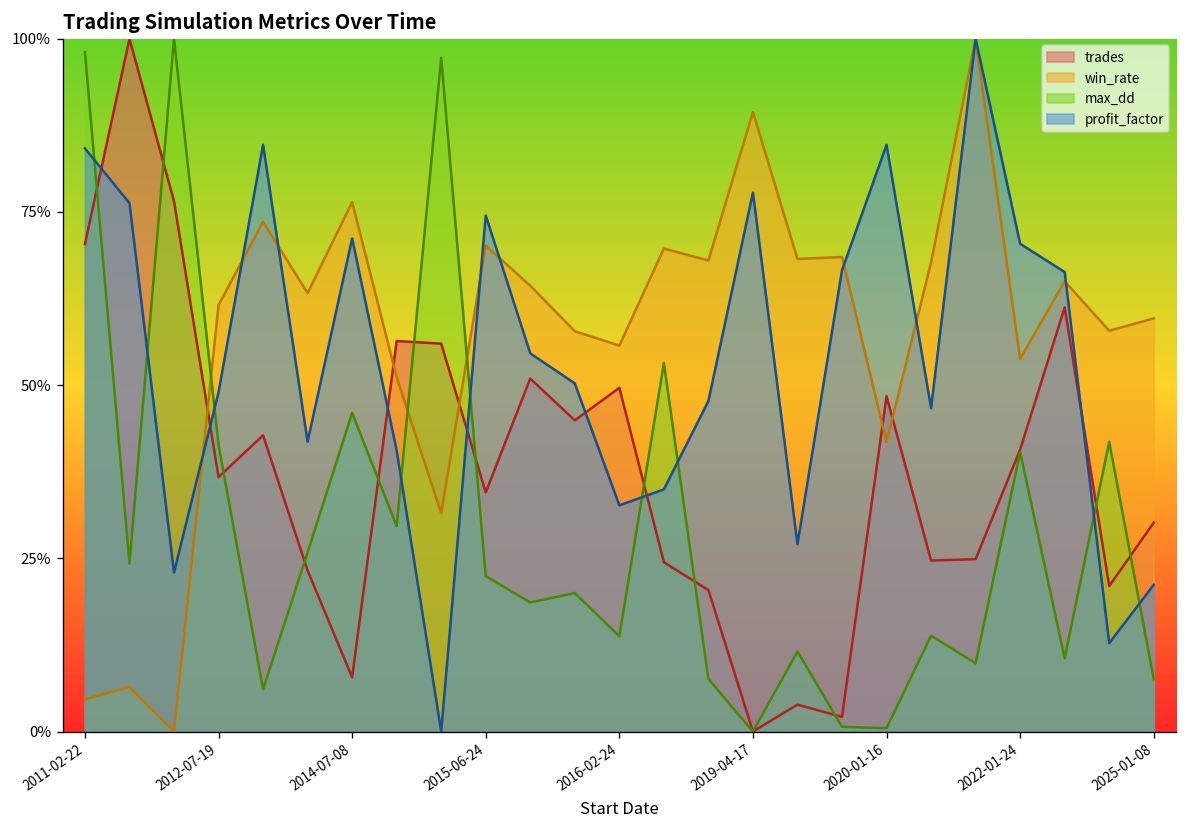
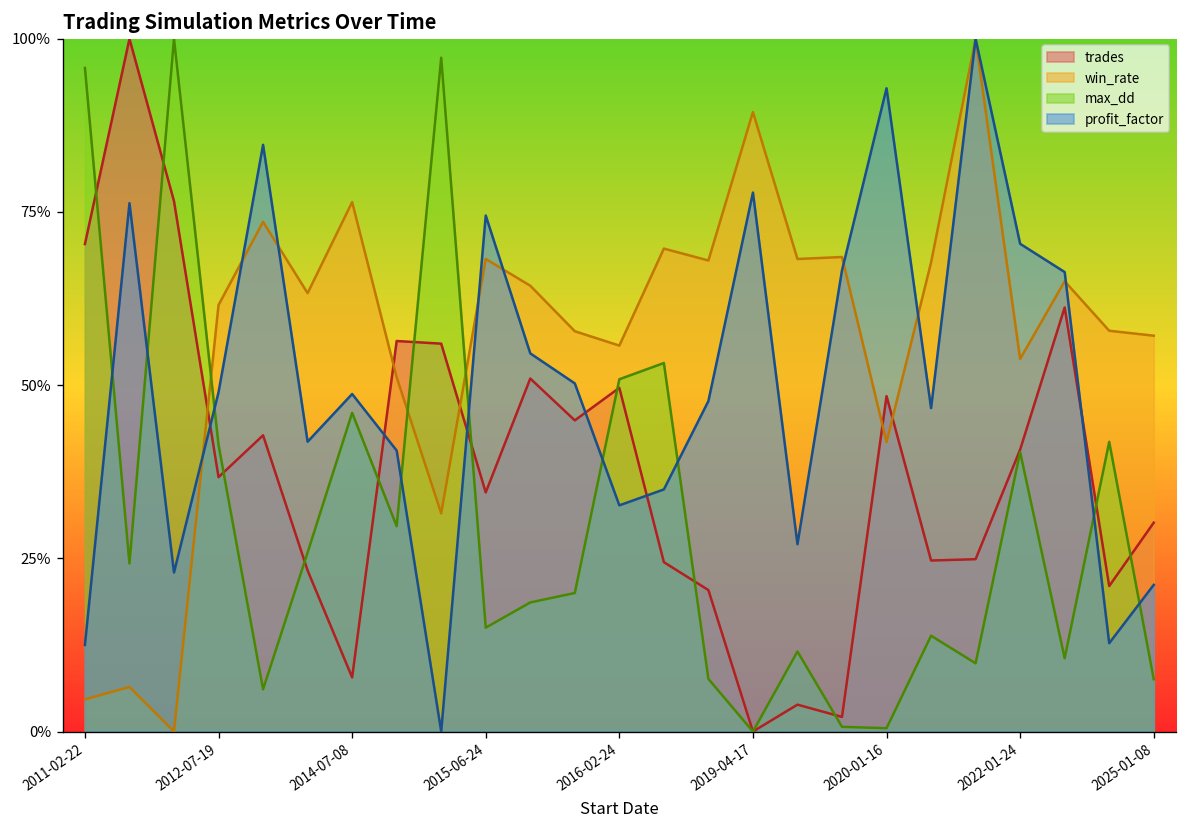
  {
    "trades": {
      "2011-02-22": "70%",
      "2012-07-19": "37%",
      "2014-07-08": "8%",
      "2015-06-24": "35%",
      "2016-02-24": "50%",
      "2020-01-16": "48%",
      "2025-01-08": "30%"
    },
    "win_rate": {
      "2011-02-22": "5%",
      "2012-07-19": "62%",
      "2014-07-08": "76%",
-     "2015-06-24": "70%",
+     "2015-06-24": "68%",
      "2016-02-24": "56%",
      "2019-04-17": "89%",
      "2020-01-16": "42%",
      "2022-01-24": "54%",
-     "2025-01-08": "60%"
+     "2025-01-08": "57%"
    },
    "max_dd": {
-     "2011-02-22": "98%",
+     "2011-02-22": "96%",
      "2012-07-19": "41%",
      "2014-07-08": "46%",
-     "2015-06-24": "22%",
-     "2016-02-24": "14%",
+     "2015-06-24": "15%",
+     "2016-02-24": "51%",
      "2020-01-16": "0%",
      "2025-01-08": "8%"
    },
    "profit_factor": {
-     "2011-02-22": "84%",
+     "2011-02-22": "12%",
      "2012-07-19": "49%",
-     "2014-07-08": "71%",
+     "2014-07-08": "49%",
      "2015-06-24": "74%",
      "2016-02-24": "33%",
      "2019-04-17": "78%",
-     "2020-01-16": "85%",
+     "2020-01-16": "93%",
      "2022-01-24": "70%",
      "2025-01-08": "21%"
    }
  }
